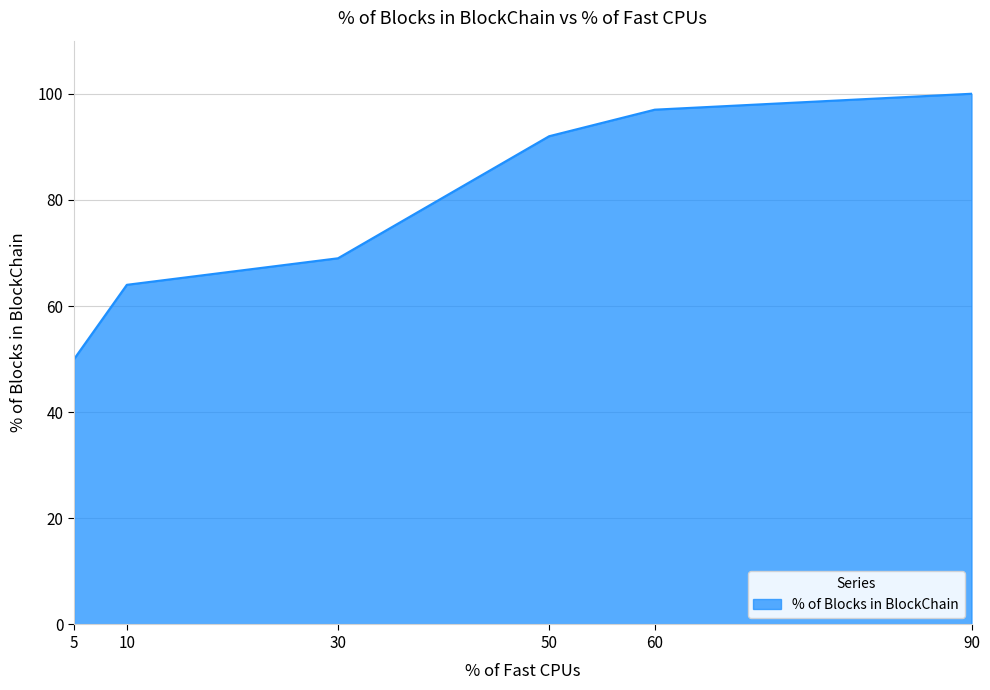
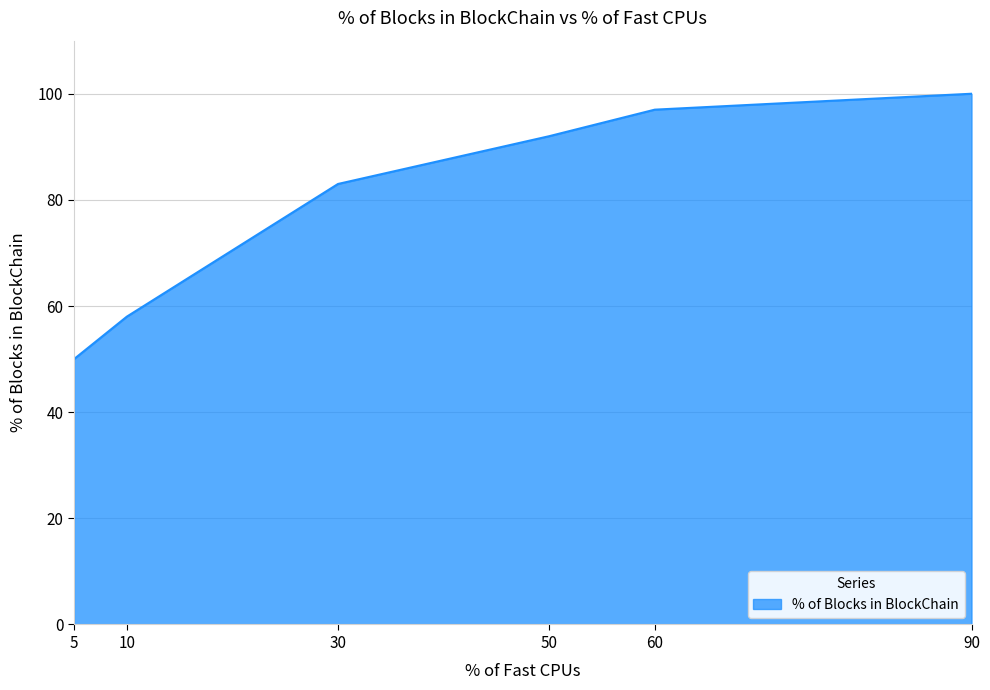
  {
    "5": 50,
-   "10": 64,
-   "30": 69,
+   "10": 58,
+   "30": 83,
    "50": 92,
    "60": 97,
    "90": 100
  }
